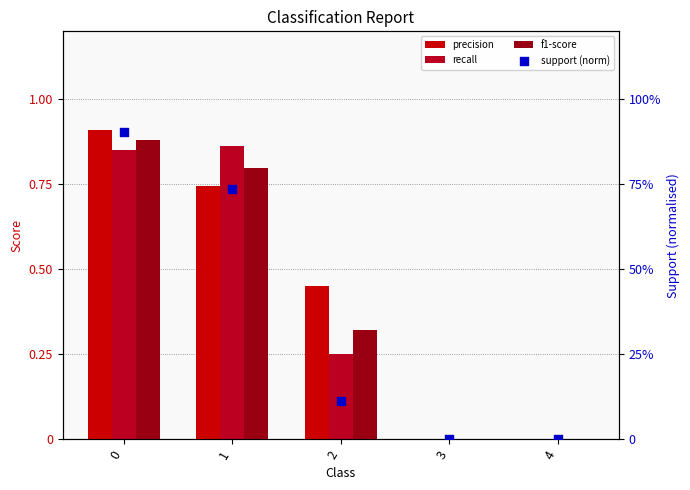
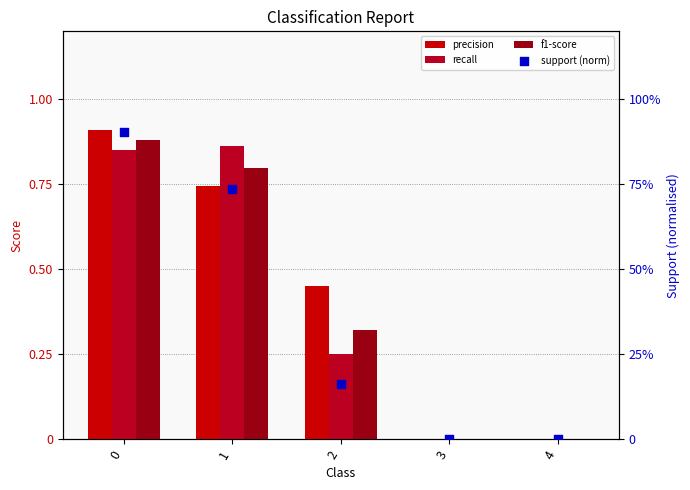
  {
    "support (norm)": {
-     "2": "11%"
+     "2": "16%"
    }
  }
